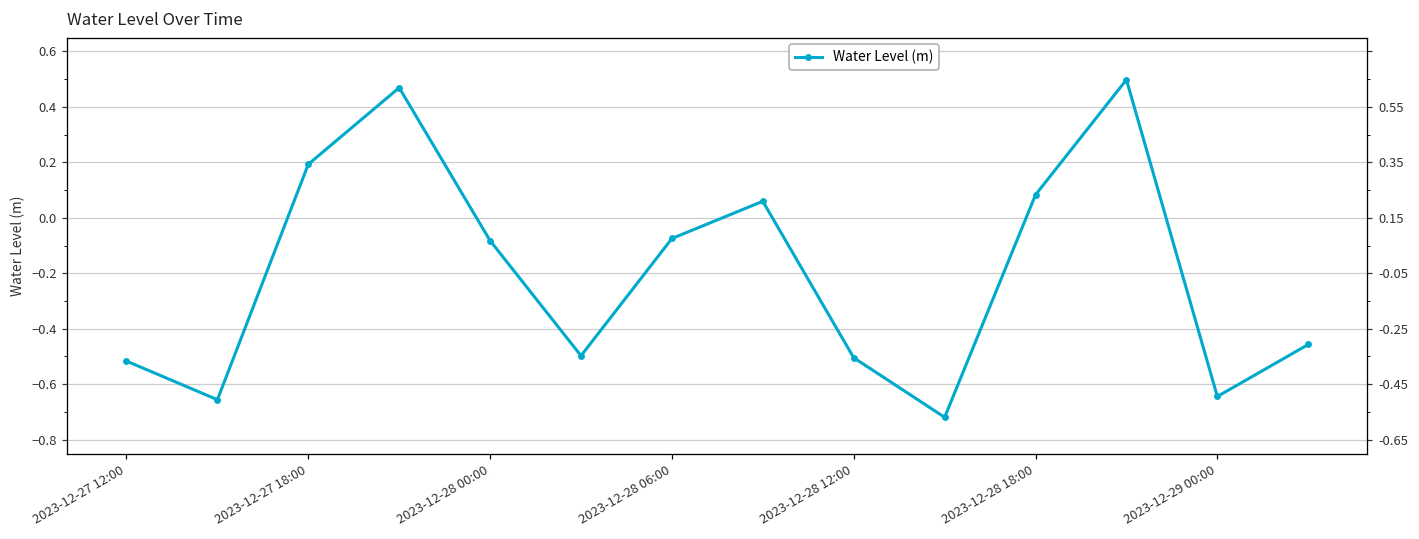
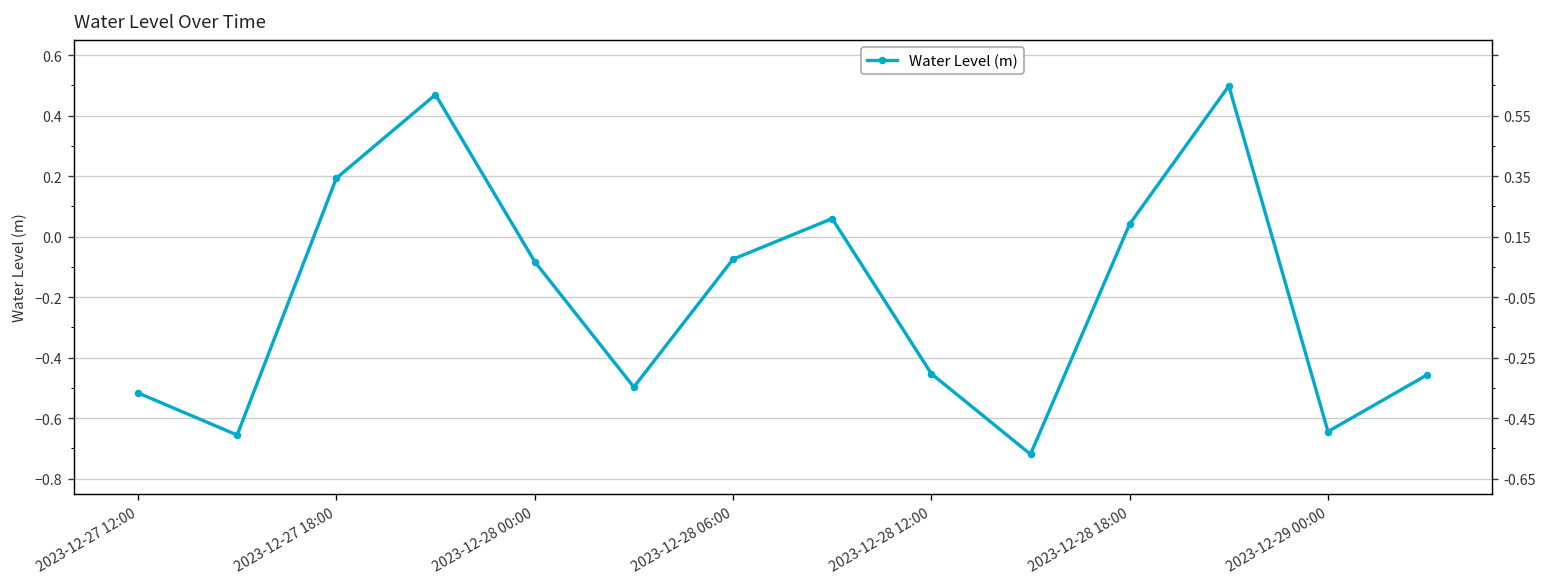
  {
    "2023-12-27 12:00": -0.52,
    "2023-12-27 18:00": 0.19,
    "2023-12-28 00:00": -0.08,
    "2023-12-28 06:00": -0.07,
-   "2023-12-28 12:00": -0.50,
-   "2023-12-28 18:00": 0.08,
+   "2023-12-28 12:00": -0.45,
+   "2023-12-28 18:00": 0.04,
    "2023-12-29 00:00": -0.64
  }
